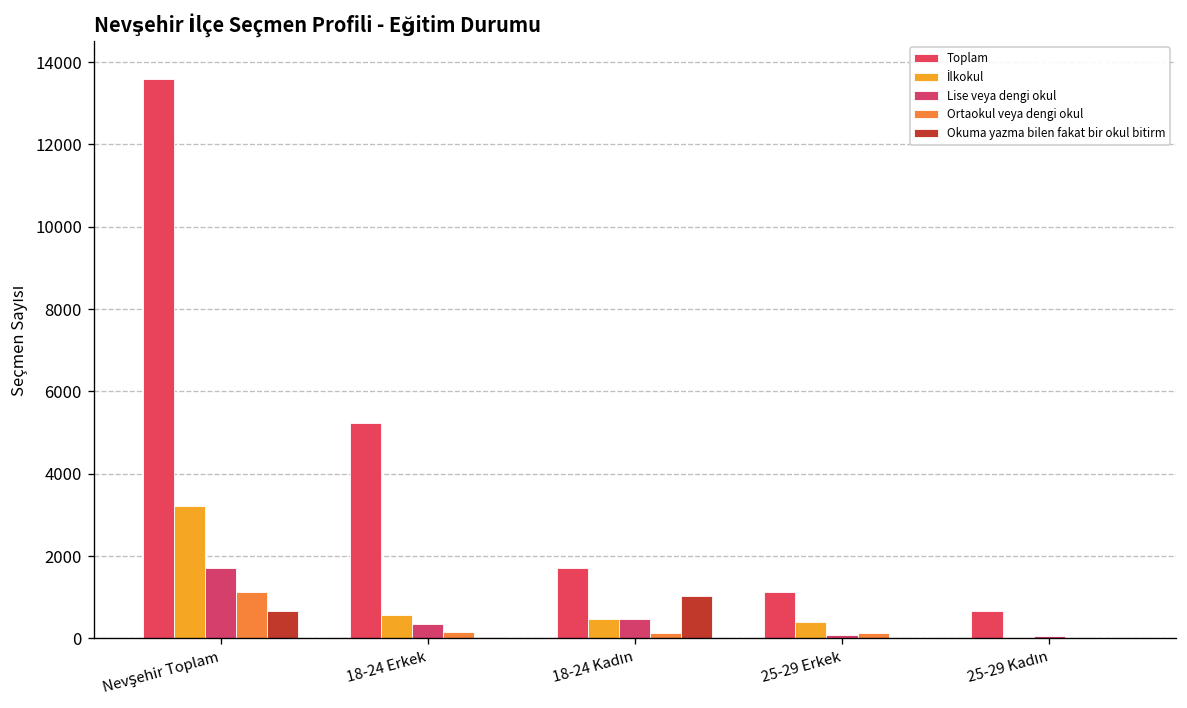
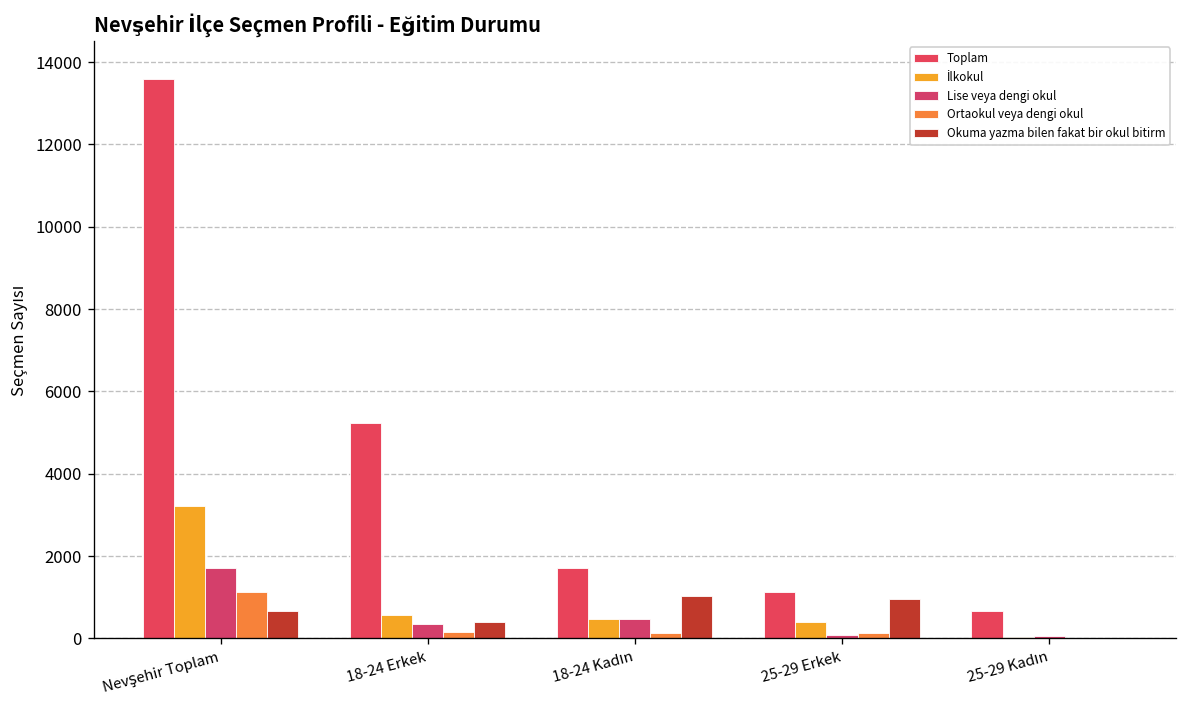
  {
    "Okuma yazma bilen fakat bir okul bitirm": {
      "Nevşehir Toplam": 700,
-     "18-24 Erkek": 0,
+     "18-24 Erkek": 400,
      "18-24 Kadın": 1000,
-     "25-29 Erkek": 0
+     "25-29 Erkek": 1000
    }
  }
